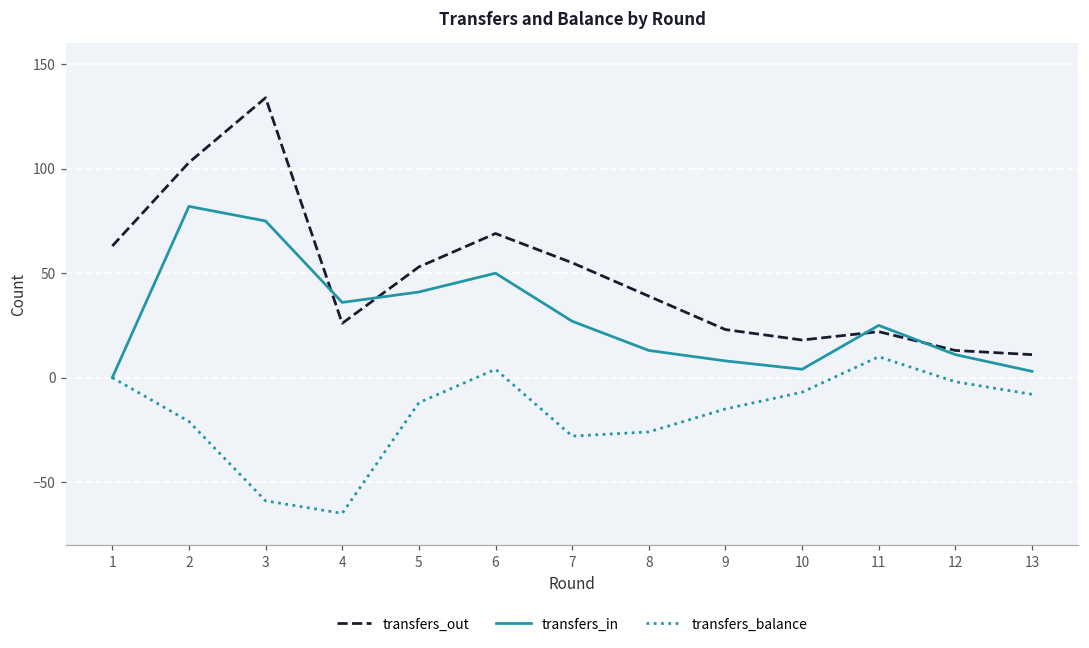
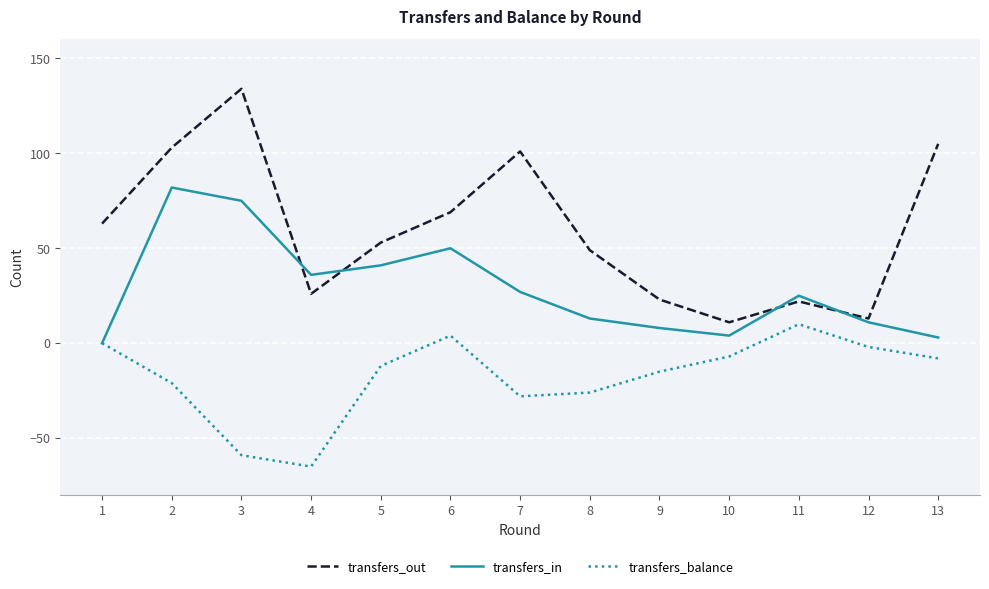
  {
    "transfers_out": {
      "1": 63,
      "2": 103,
      "3": 134,
      "4": 26,
      "5": 53,
      "6": 69,
-     "7": 55,
-     "8": 39,
+     "7": 101,
+     "8": 49,
      "9": 23,
-     "10": 18,
+     "10": 11,
      "11": 22,
      "12": 13,
-     "13": 11
+     "13": 105
    }
  }
